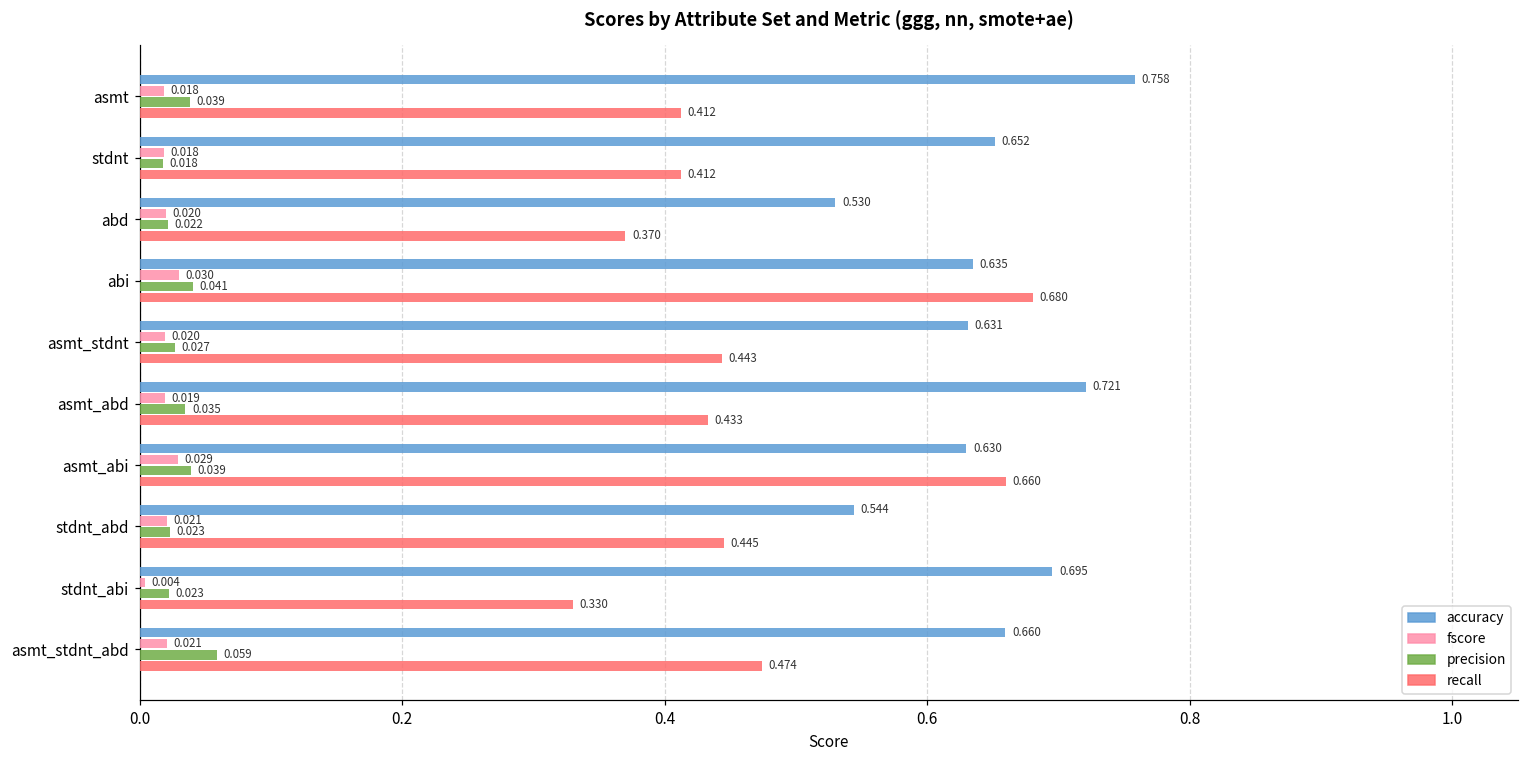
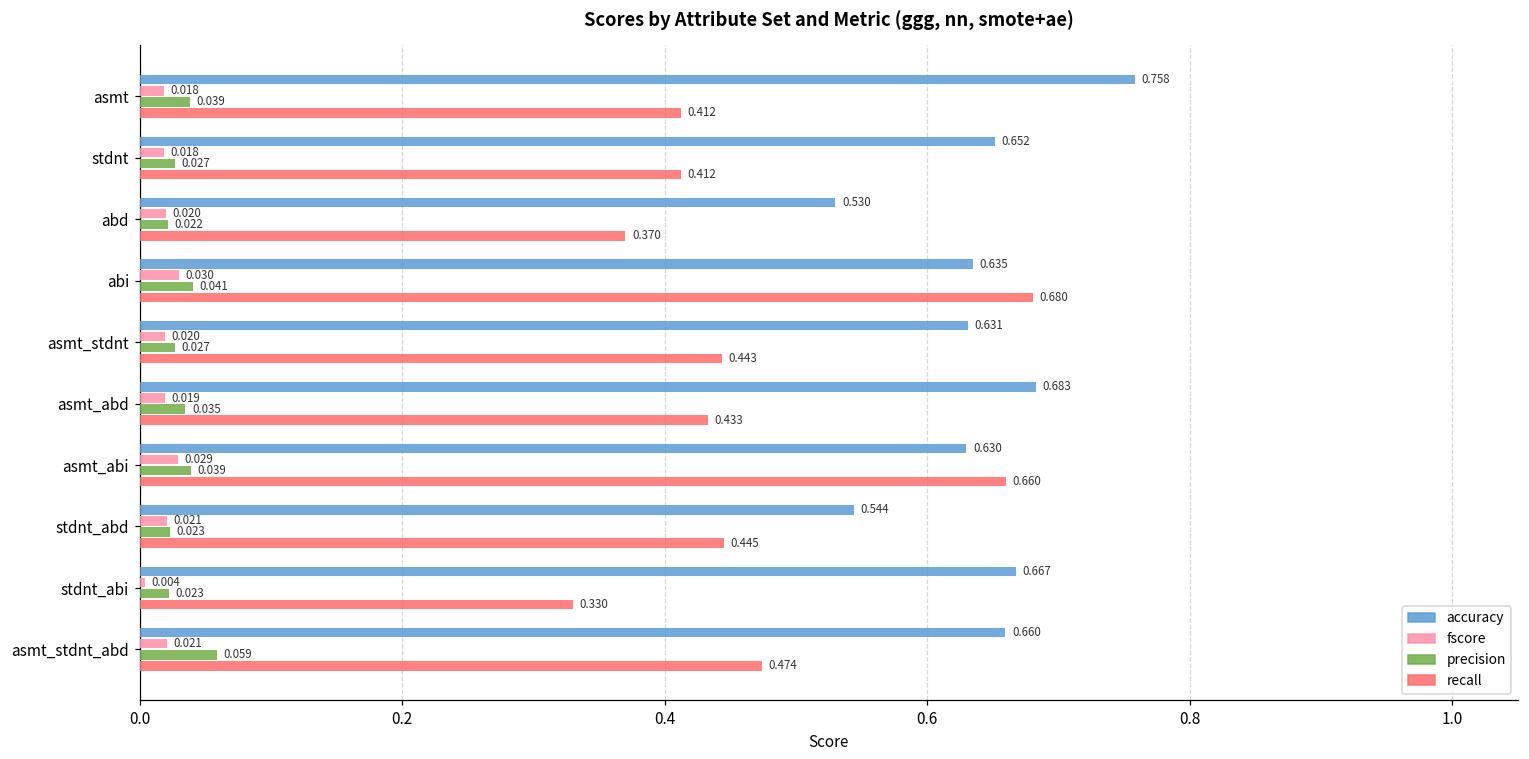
  {
    "accuracy": {
      "asmt": 0.758,
      "stdnt": 0.652,
      "abd": 0.530,
      "abi": 0.635,
      "asmt_stdnt": 0.631,
-     "asmt_abd": 0.721,
+     "asmt_abd": 0.683,
      "asmt_abi": 0.630,
      "stdnt_abd": 0.544,
-     "stdnt_abi": 0.695,
+     "stdnt_abi": 0.667,
      "asmt_stdnt_abd": 0.660
    },
    "fscore": {
      "asmt": 0.018,
      "stdnt": 0.018,
      "abd": 0.020,
      "abi": 0.030,
      "asmt_stdnt": 0.020,
      "asmt_abd": 0.019,
      "asmt_abi": 0.029,
      "stdnt_abd": 0.021,
      "stdnt_abi": 0.004,
      "asmt_stdnt_abd": 0.021
    },
    "precision": {
      "asmt": 0.039,
-     "stdnt": 0.018,
+     "stdnt": 0.027,
      "abd": 0.022,
      "abi": 0.041,
      "asmt_stdnt": 0.027,
      "asmt_abd": 0.035,
      "asmt_abi": 0.039,
      "stdnt_abd": 0.023,
      "stdnt_abi": 0.023,
      "asmt_stdnt_abd": 0.059
    },
    "recall": {
      "asmt": 0.412,
      "stdnt": 0.412,
      "abd": 0.370,
      "abi": 0.680,
      "asmt_stdnt": 0.443,
      "asmt_abd": 0.433,
      "asmt_abi": 0.660,
      "stdnt_abd": 0.445,
      "stdnt_abi": 0.330,
      "asmt_stdnt_abd": 0.474
    }
  }
